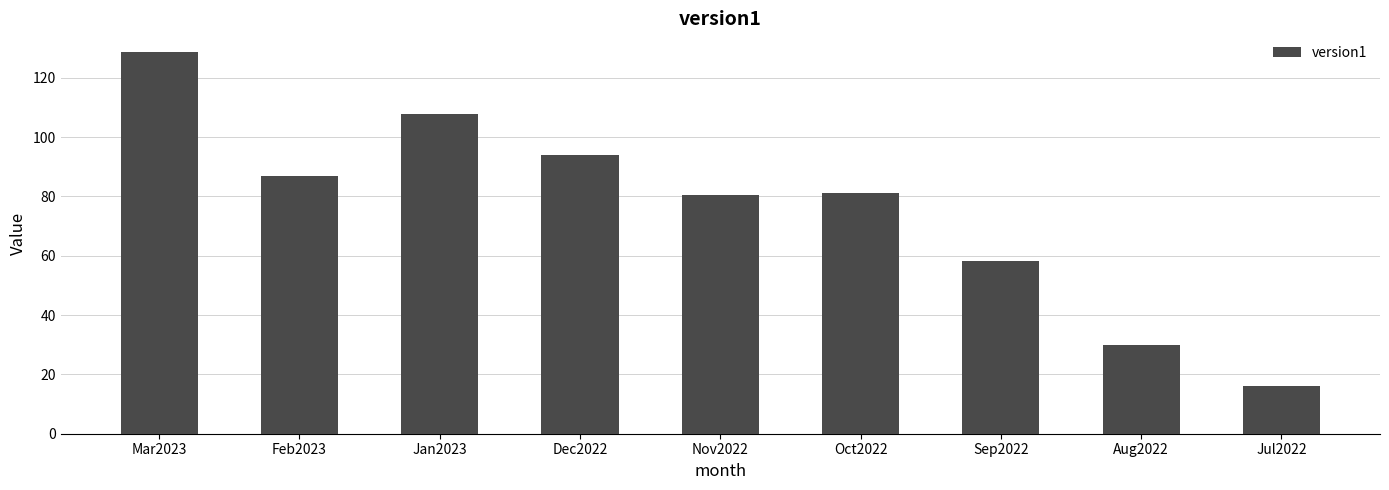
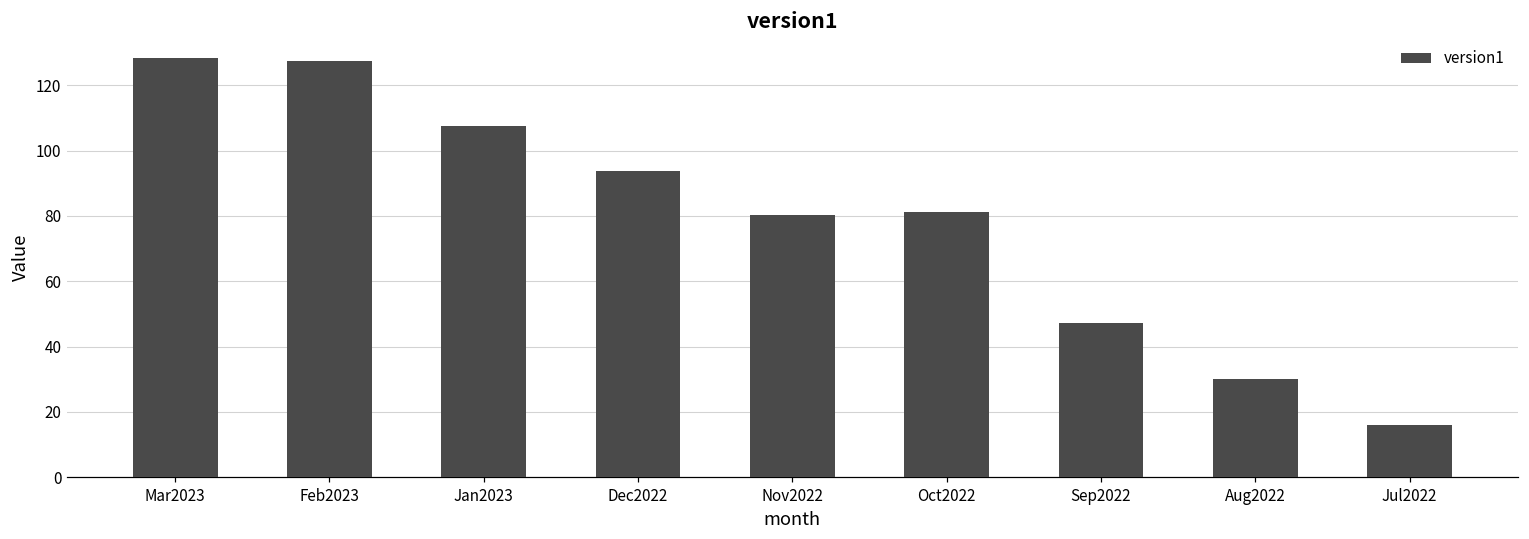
  {
    "Mar2023": 129,
-   "Feb2023": 87,
+   "Feb2023": 127,
    "Jan2023": 108,
    "Dec2022": 94,
    "Nov2022": 80,
    "Oct2022": 81,
-   "Sep2022": 58,
+   "Sep2022": 47,
    "Aug2022": 30,
    "Jul2022": 16
  }
